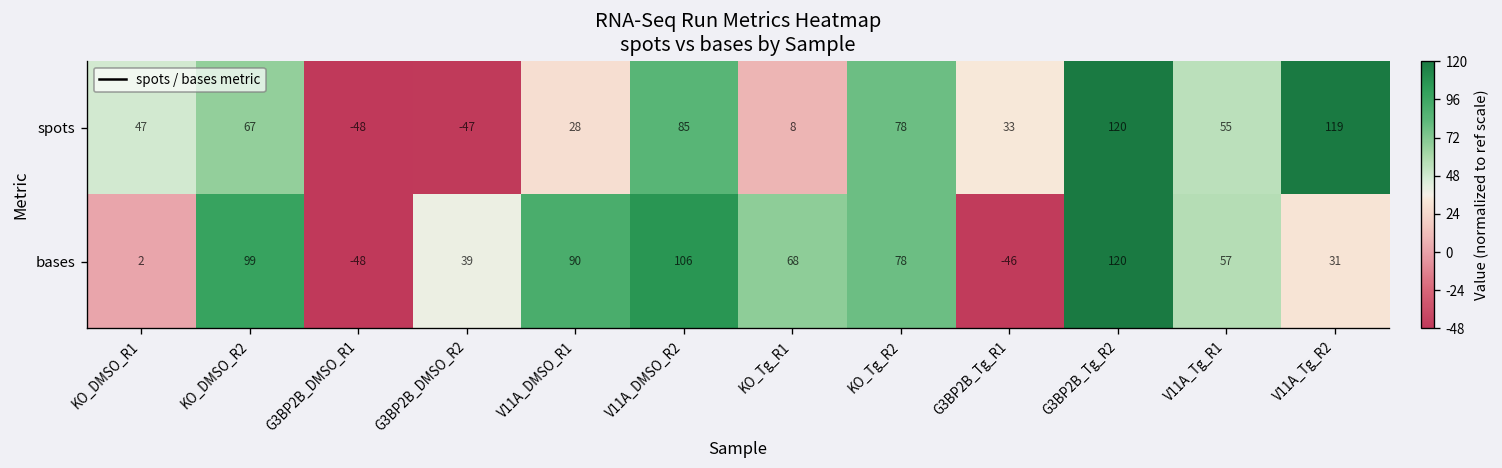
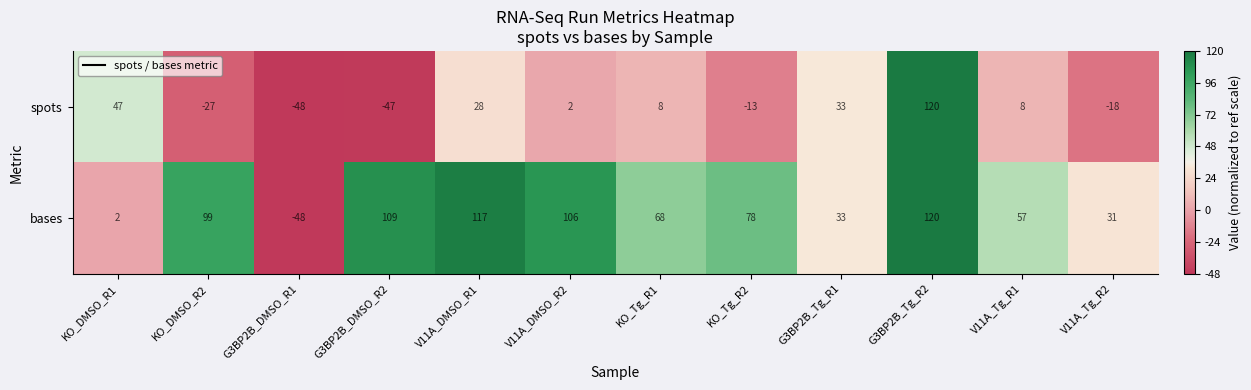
  {
    "spots": {
      "KO_DMSO_R1": 47,
-     "KO_DMSO_R2": 67,
+     "KO_DMSO_R2": -27,
      "G3BP2B_DMSO_R1": -48,
      "G3BP2B_DMSO_R2": -47,
      "V11A_DMSO_R1": 28,
-     "V11A_DMSO_R2": 85,
+     "V11A_DMSO_R2": 2,
      "KO_Tg_R1": 8,
-     "KO_Tg_R2": 78,
+     "KO_Tg_R2": -13,
      "G3BP2B_Tg_R1": 33,
      "G3BP2B_Tg_R2": 120,
-     "V11A_Tg_R1": 55,
-     "V11A_Tg_R2": 119
+     "V11A_Tg_R1": 8,
+     "V11A_Tg_R2": -18
    },
    "bases": {
      "KO_DMSO_R1": 2,
      "KO_DMSO_R2": 99,
      "G3BP2B_DMSO_R1": -48,
-     "G3BP2B_DMSO_R2": 39,
-     "V11A_DMSO_R1": 90,
+     "G3BP2B_DMSO_R2": 109,
+     "V11A_DMSO_R1": 117,
      "V11A_DMSO_R2": 106,
      "KO_Tg_R1": 68,
      "KO_Tg_R2": 78,
-     "G3BP2B_Tg_R1": -46,
+     "G3BP2B_Tg_R1": 33,
      "G3BP2B_Tg_R2": 120,
      "V11A_Tg_R1": 57,
      "V11A_Tg_R2": 31
    }
  }
